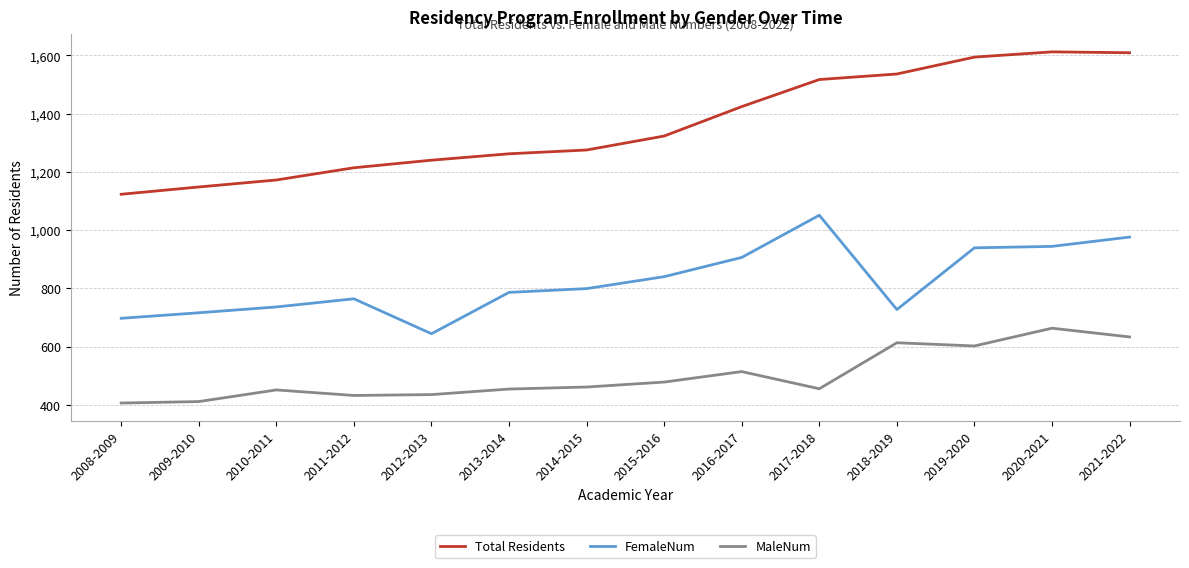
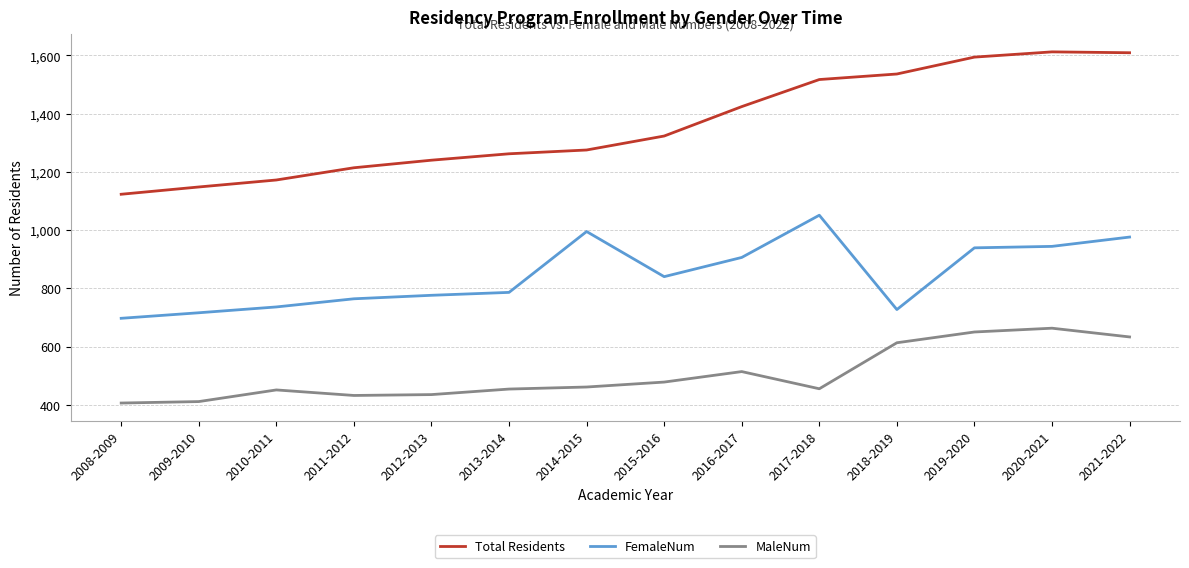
  {
    "Total Residents": {
      "2008-2009": "1,120",
      "2009-2010": "1,150",
      "2010-2011": "1,170",
      "2011-2012": "1,210",
      "2012-2013": "1,240",
      "2013-2014": "1,260",
      "2014-2015": "1,280",
      "2015-2016": "1,320",
      "2016-2017": "1,420",
      "2017-2018": "1,520",
      "2018-2019": "1,540",
      "2019-2020": "1,590",
      "2020-2021": "1,610",
      "2021-2022": "1,610"
    },
    "FemaleNum": {
      "2008-2009": "700",
      "2009-2010": "720",
      "2010-2011": "740",
      "2011-2012": "760",
-     "2012-2013": "640",
+     "2012-2013": "780",
      "2013-2014": "790",
-     "2014-2015": "800",
+     "2014-2015": "1,000",
      "2015-2016": "840",
      "2016-2017": "910",
      "2017-2018": "1,050",
      "2018-2019": "730",
      "2019-2020": "940",
      "2020-2021": "940",
      "2021-2022": "980"
    },
    "MaleNum": {
      "2008-2009": "410",
      "2009-2010": "410",
      "2010-2011": "450",
      "2011-2012": "430",
      "2012-2013": "440",
      "2013-2014": "450",
      "2014-2015": "460",
      "2015-2016": "480",
      "2016-2017": "510",
      "2017-2018": "460",
      "2018-2019": "610",
-     "2019-2020": "600",
+     "2019-2020": "650",
      "2020-2021": "660",
      "2021-2022": "630"
    }
  }
